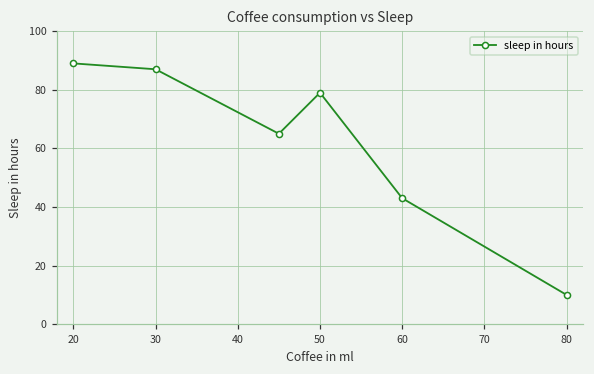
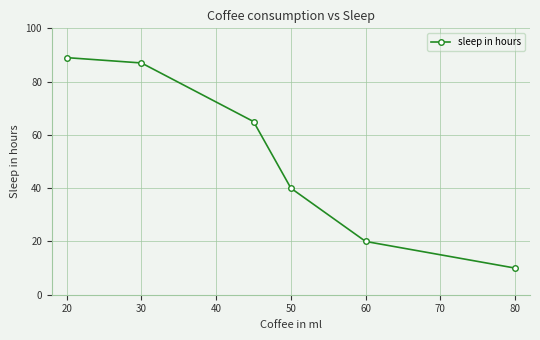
  {
    "20": 89,
    "30": 87,
-   "50": 79,
-   "60": 43,
+   "50": 40,
+   "60": 20,
    "80": 10
  }
